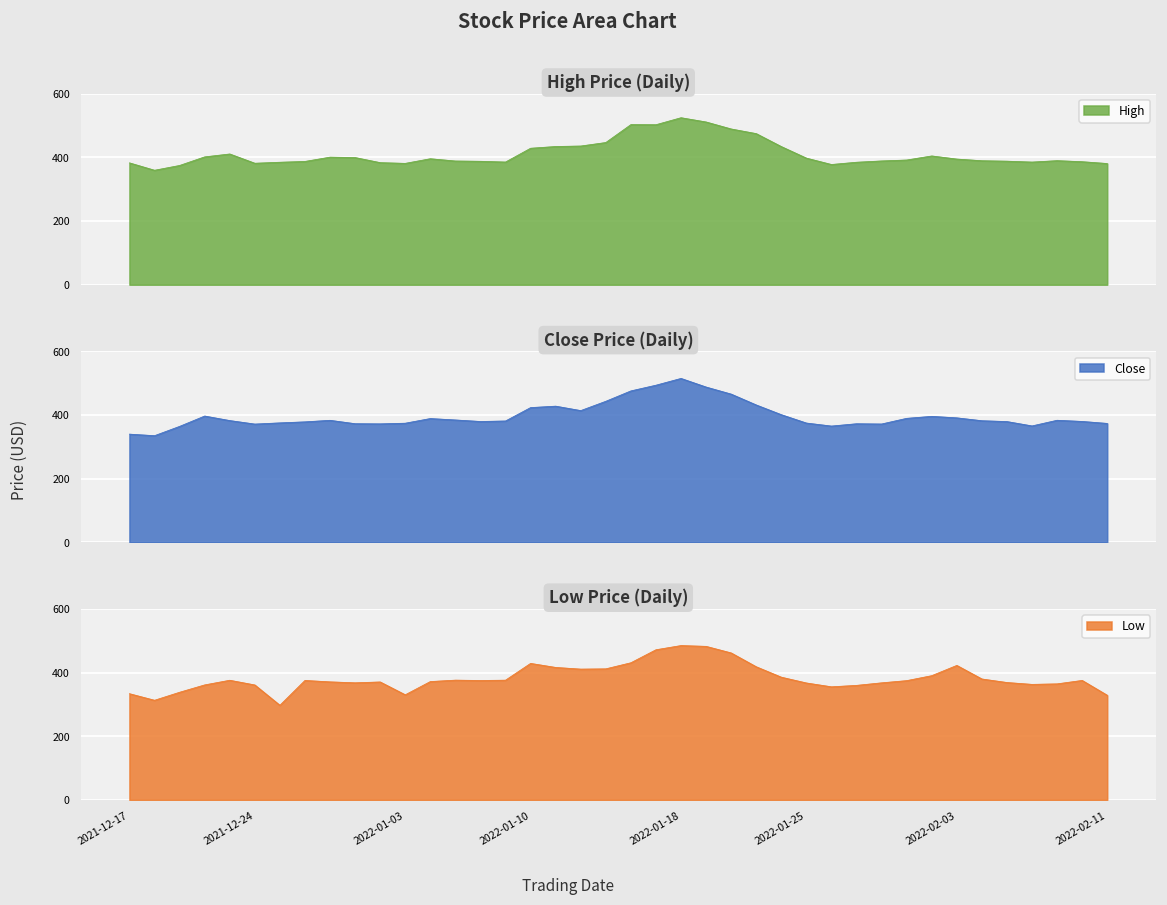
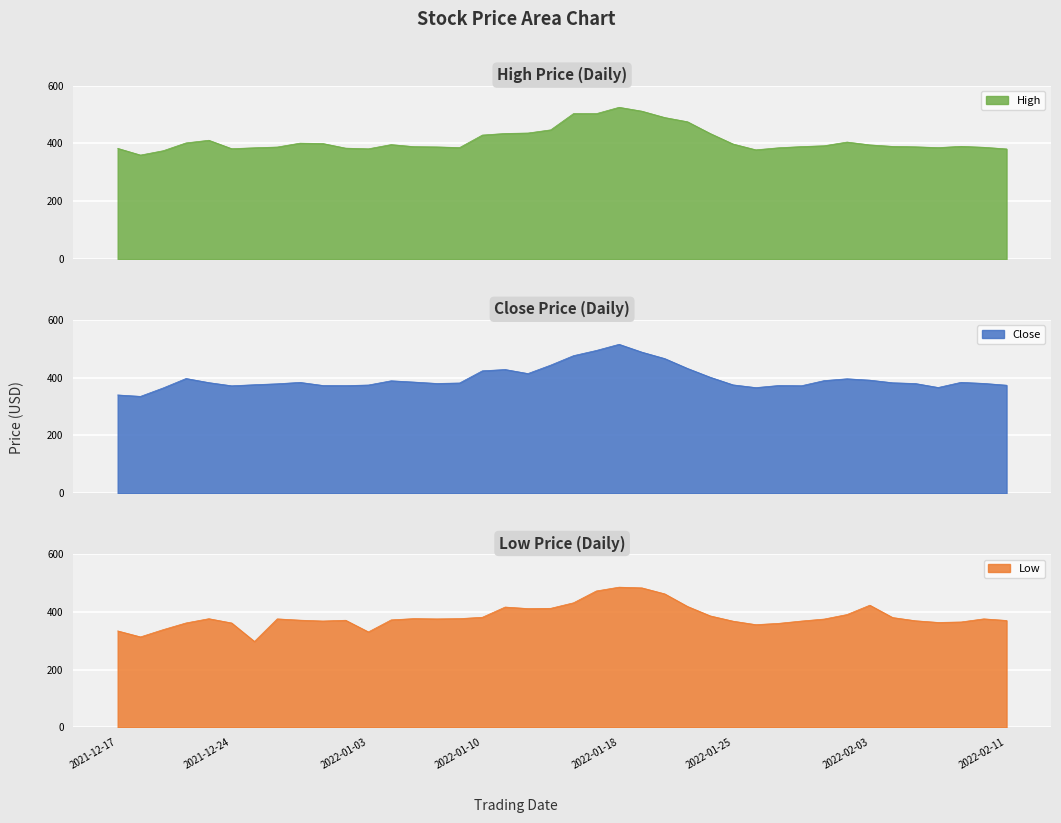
  {
    "Low Price (Daily)": {
      "2021-12-17": 330,
      "2021-12-24": 360,
      "2022-01-03": 330,
-     "2022-01-10": 430,
+     "2022-01-10": 380,
      "2022-01-18": 490,
      "2022-01-25": 370,
      "2022-02-03": 420,
-     "2022-02-11": 330
+     "2022-02-11": 370
    }
  }
